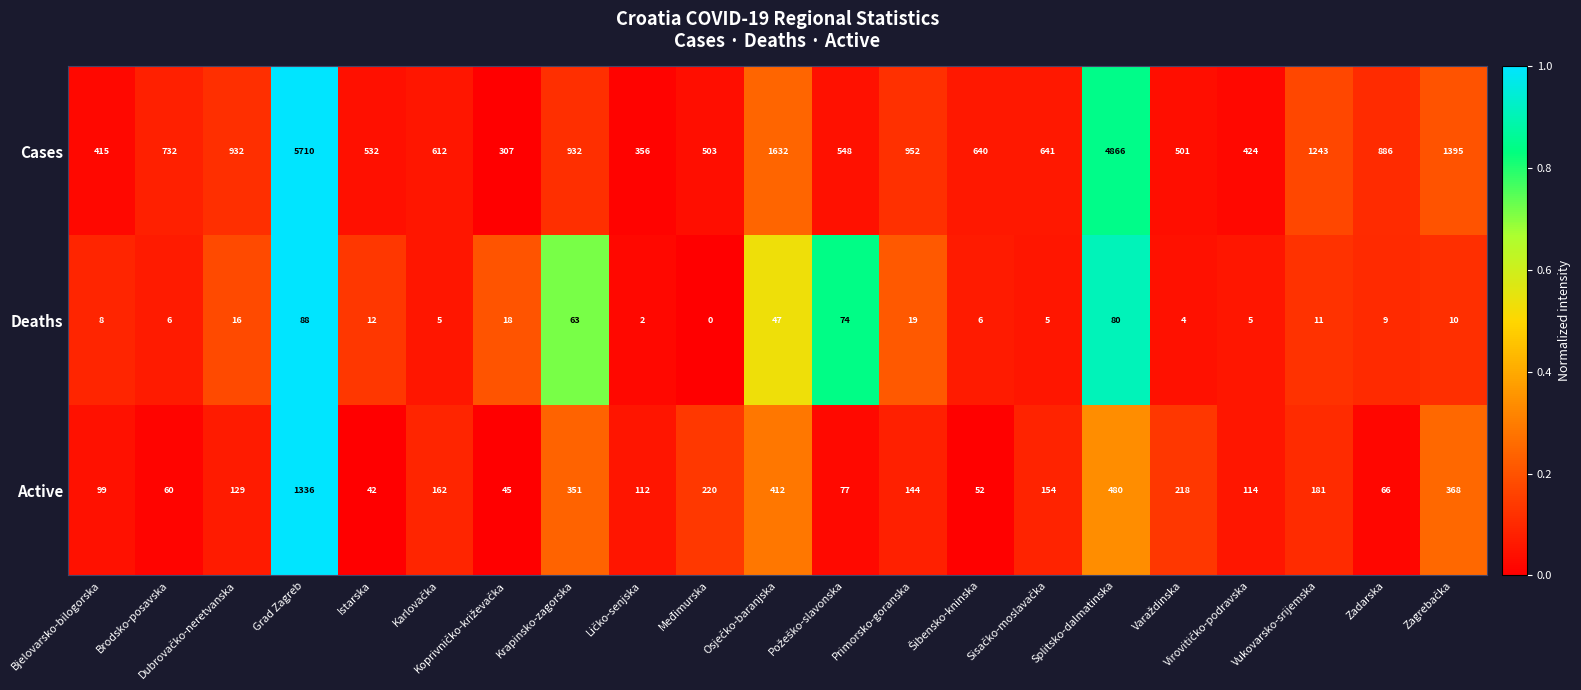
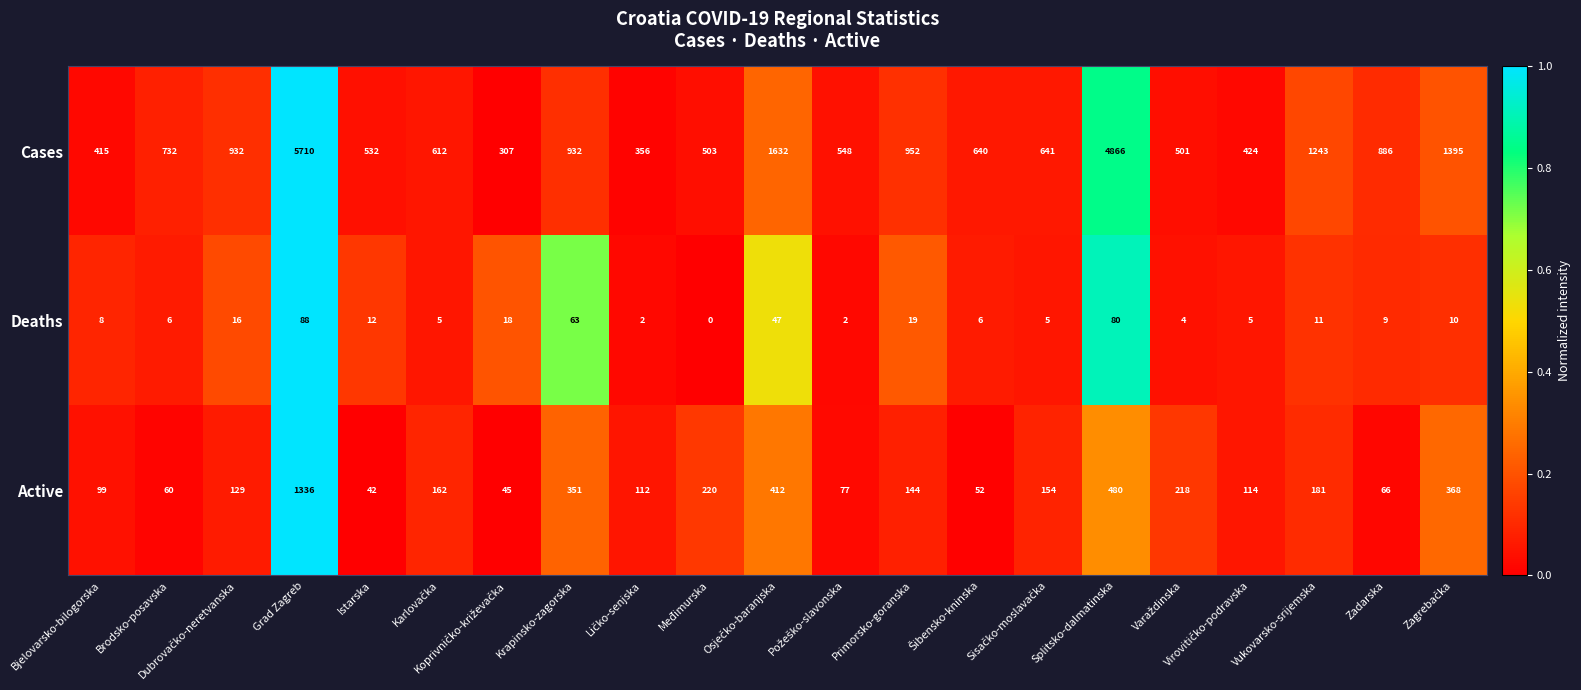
  {
    "Cases": {
      "Bjelovarsko-bilogorska": 415,
      "Brodsko-posavska": 732,
      "Dubrovačko-neretvanska": 932,
      "Grad Zagreb": 5710,
      "Istarska": 532,
      "Karlovačka": 612,
      "Koprivničko-križevačka": 307,
      "Krapinsko-zagorska": 932,
      "Ličko-senjska": 356,
      "Međimurska": 503,
      "Osječko-baranjska": 1632,
      "Požeško-slavonska": 548,
      "Primorsko-goranska": 952,
      "Šibensko-kninska": 640,
      "Sisačko-moslavačka": 641,
      "Splitsko-dalmatinska": 4866,
      "Varaždinska": 501,
      "Virovitičko-podravska": 424,
      "Vukovarsko-srijemska": 1243,
      "Zadarska": 886,
      "Zagrebačka": 1395
    },
    "Deaths": {
      "Bjelovarsko-bilogorska": 8,
      "Brodsko-posavska": 6,
      "Dubrovačko-neretvanska": 16,
      "Grad Zagreb": 88,
      "Istarska": 12,
      "Karlovačka": 5,
      "Koprivničko-križevačka": 18,
      "Krapinsko-zagorska": 63,
      "Ličko-senjska": 2,
      "Međimurska": 0,
      "Osječko-baranjska": 47,
-     "Požeško-slavonska": 74,
+     "Požeško-slavonska": 2,
      "Primorsko-goranska": 19,
      "Šibensko-kninska": 6,
      "Sisačko-moslavačka": 5,
      "Splitsko-dalmatinska": 80,
      "Varaždinska": 4,
      "Virovitičko-podravska": 5,
      "Vukovarsko-srijemska": 11,
      "Zadarska": 9,
      "Zagrebačka": 10
    },
    "Active": {
      "Bjelovarsko-bilogorska": 99,
      "Brodsko-posavska": 60,
      "Dubrovačko-neretvanska": 129,
      "Grad Zagreb": 1336,
      "Istarska": 42,
      "Karlovačka": 162,
      "Koprivničko-križevačka": 45,
      "Krapinsko-zagorska": 351,
      "Ličko-senjska": 112,
      "Međimurska": 220,
      "Osječko-baranjska": 412,
      "Požeško-slavonska": 77,
      "Primorsko-goranska": 144,
      "Šibensko-kninska": 52,
      "Sisačko-moslavačka": 154,
      "Splitsko-dalmatinska": 480,
      "Varaždinska": 218,
      "Virovitičko-podravska": 114,
      "Vukovarsko-srijemska": 181,
      "Zadarska": 66,
      "Zagrebačka": 368
    }
  }
